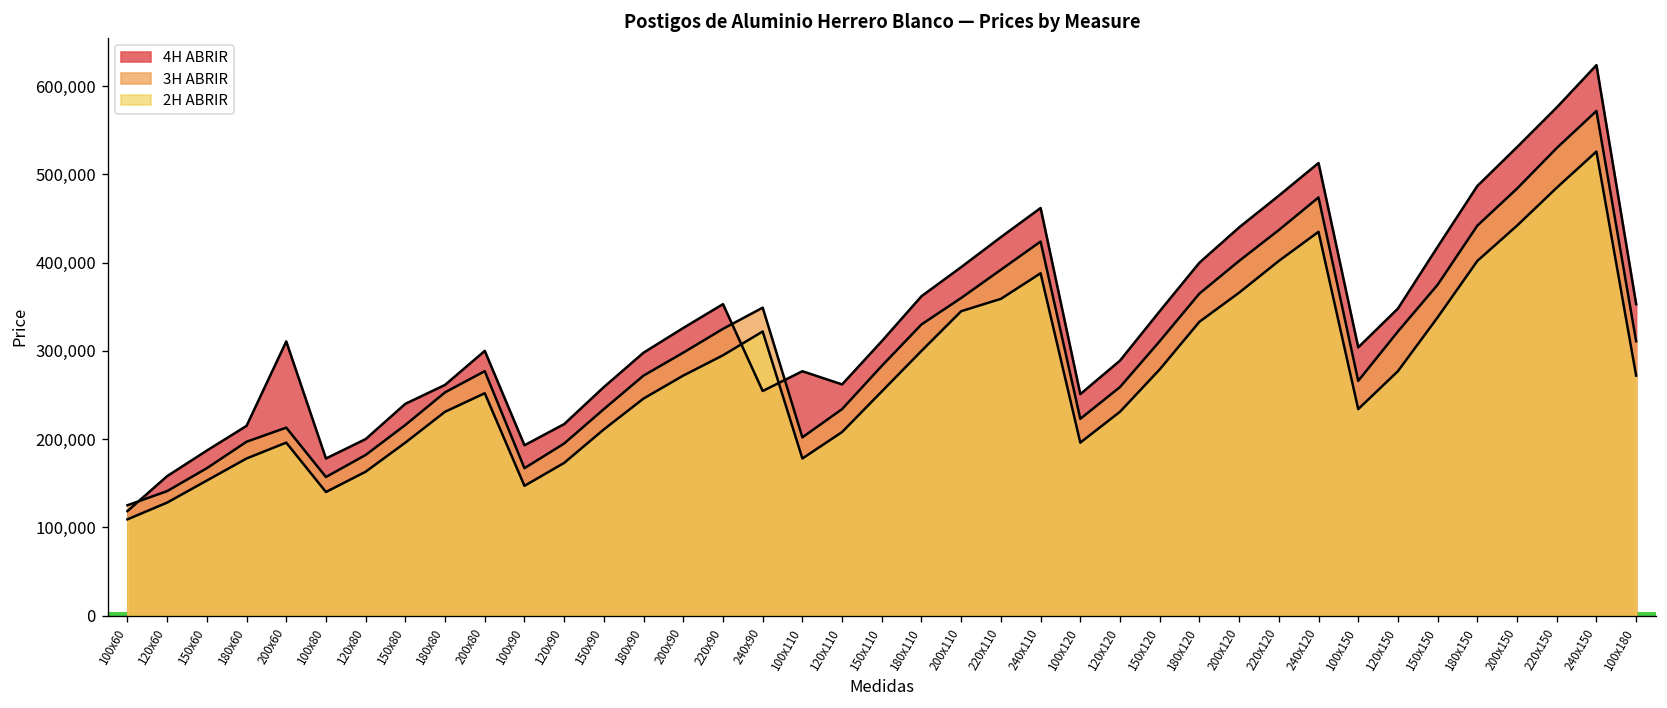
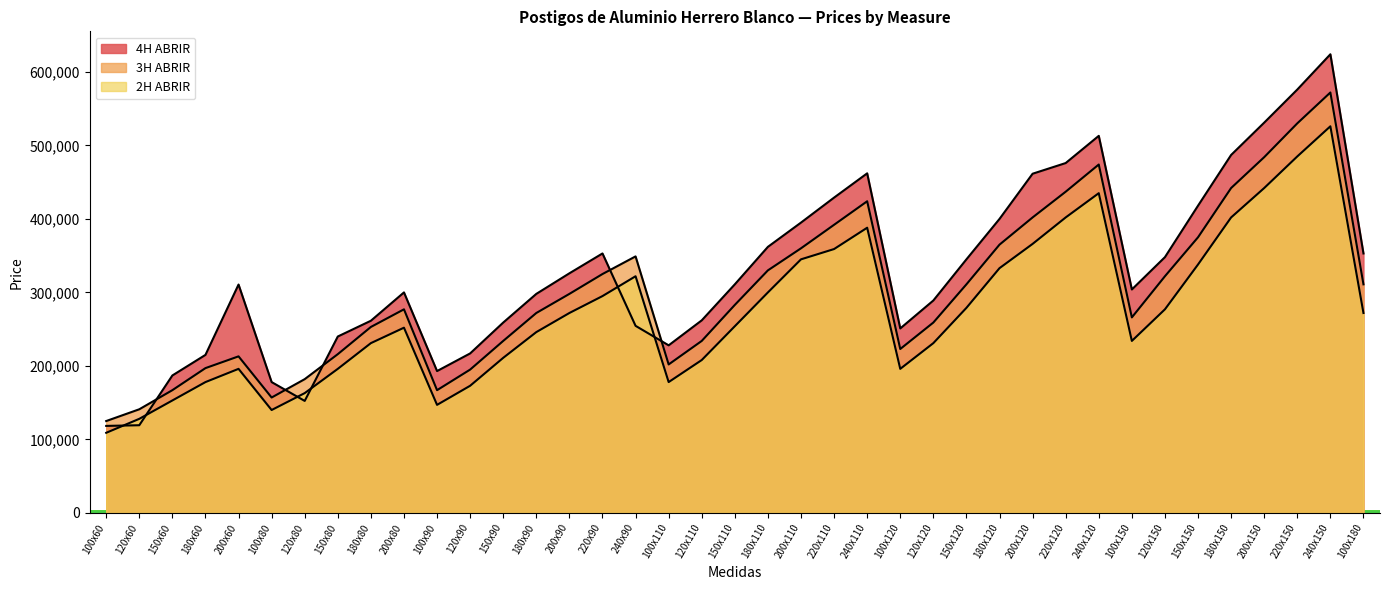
  {
    "4H ABRIR": {
      "100x60": "120,000",
-     "120x60": "160,000",
+     "120x60": "120,000",
      "150x60": "190,000",
      "180x60": "220,000",
      "200x60": "310,000",
      "100x80": "180,000",
-     "120x80": "200,000",
+     "120x80": "150,000",
      "150x80": "240,000",
      "180x80": "260,000",
      "200x80": "300,000",
      "100x90": "190,000",
      "120x90": "220,000",
      "150x90": "260,000",
      "180x90": "300,000",
      "200x90": "330,000",
      "220x90": "350,000",
      "240x90": "250,000",
-     "100x110": "280,000",
+     "100x110": "230,000",
      "120x110": "260,000",
      "150x110": "310,000",
      "180x110": "360,000",
      "200x110": "400,000",
      "220x110": "430,000",
      "240x110": "460,000",
      "100x120": "250,000",
      "120x120": "290,000",
      "150x120": "350,000",
      "180x120": "400,000",
-     "200x120": "440,000",
+     "200x120": "460,000",
      "220x120": "480,000",
      "240x120": "510,000",
      "100x150": "300,000",
      "120x150": "350,000",
      "150x150": "420,000",
      "180x150": "490,000",
      "200x150": "530,000",
      "220x150": "580,000",
      "240x150": "620,000",
      "100x180": "350,000"
    }
  }
